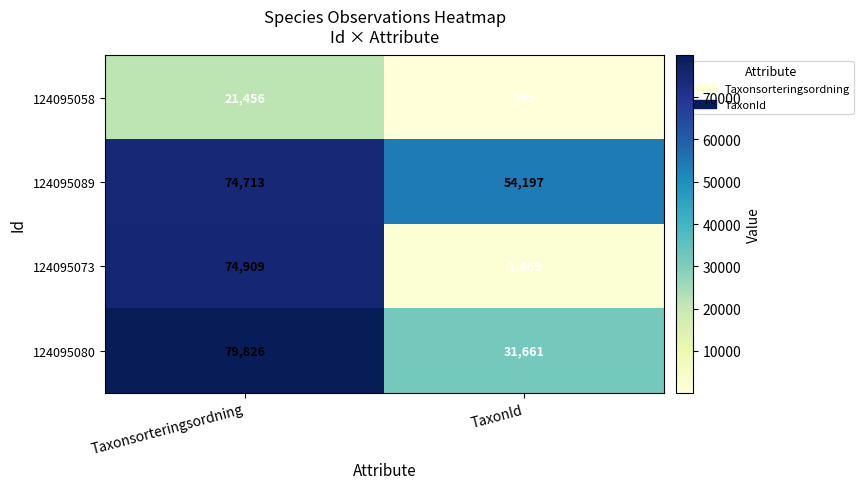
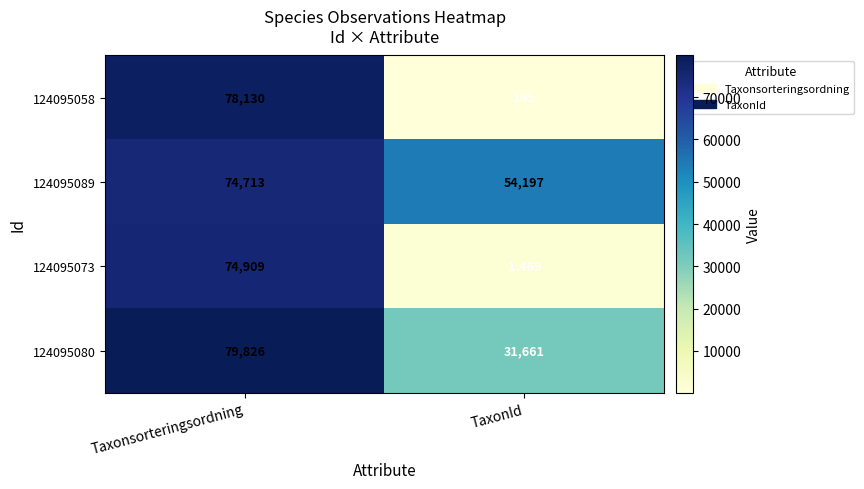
  {
    "124095058": {
-     "Taxonsorteringsordning": "21,456"
+     "Taxonsorteringsordning": "78,130"
    },
    "124095089": {
      "Taxonsorteringsordning": "74,713",
      "TaxonId": "54,197"
    },
    "124095073": {
      "Taxonsorteringsordning": "74,909"
    },
    "124095080": {
      "Taxonsorteringsordning": "79,826",
      "TaxonId": "31,661"
    }
  }
